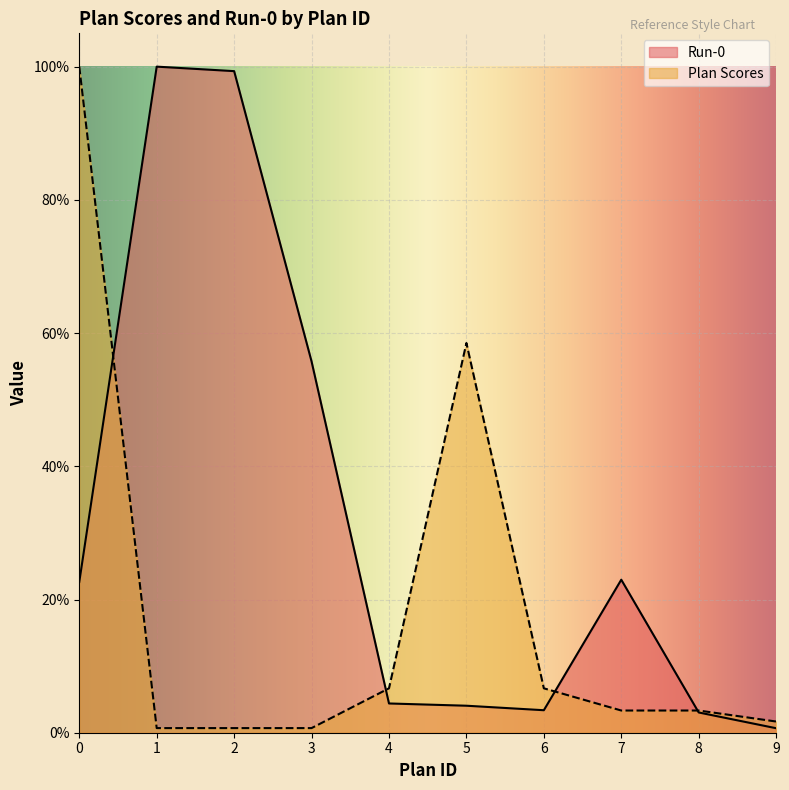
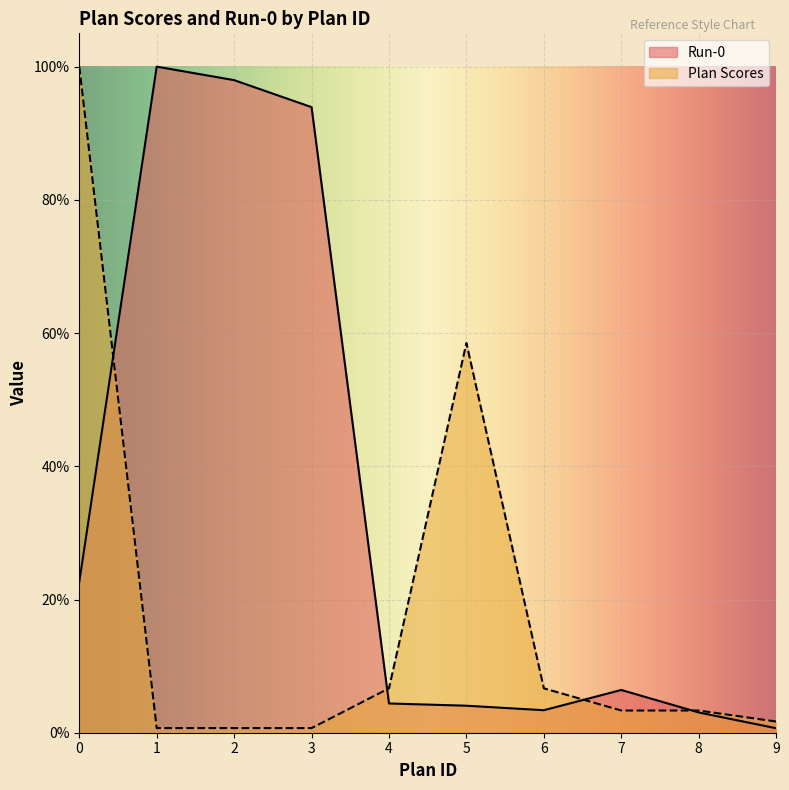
  {
    "Run-0": {
      "0": "23%",
      "1": "100%",
-     "2": "99%",
-     "3": "56%",
+     "2": "98%",
+     "3": "94%",
      "4": "4%",
      "5": "4%",
      "6": "3%",
-     "7": "23%",
+     "7": "6%",
      "9": "1%"
    },
    "Plan Scores": {
      "0": "100%",
      "1": "1%",
      "2": "1%",
      "3": "1%",
      "4": "7%",
      "5": "59%",
      "6": "7%",
      "7": "3%",
      "9": "2%"
    }
  }
